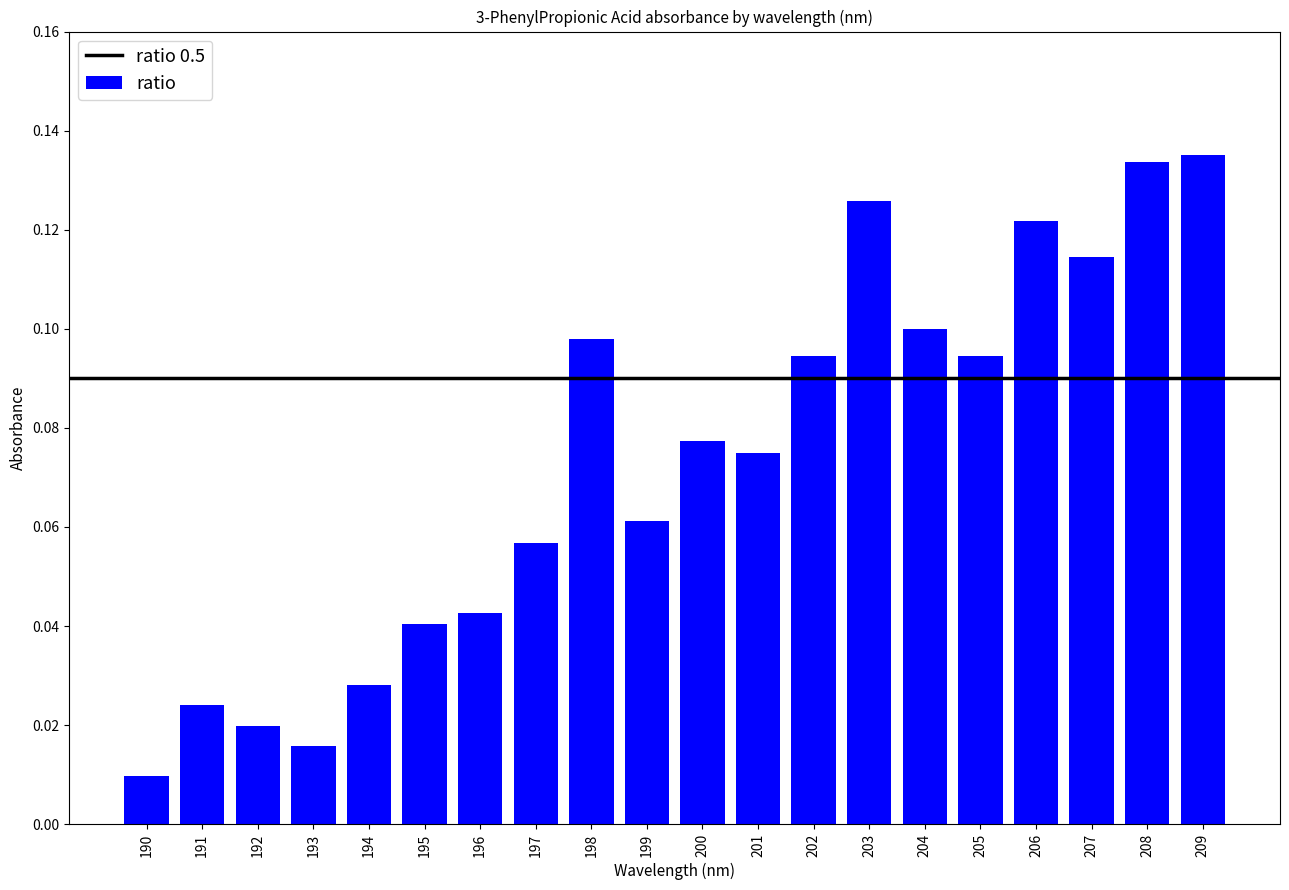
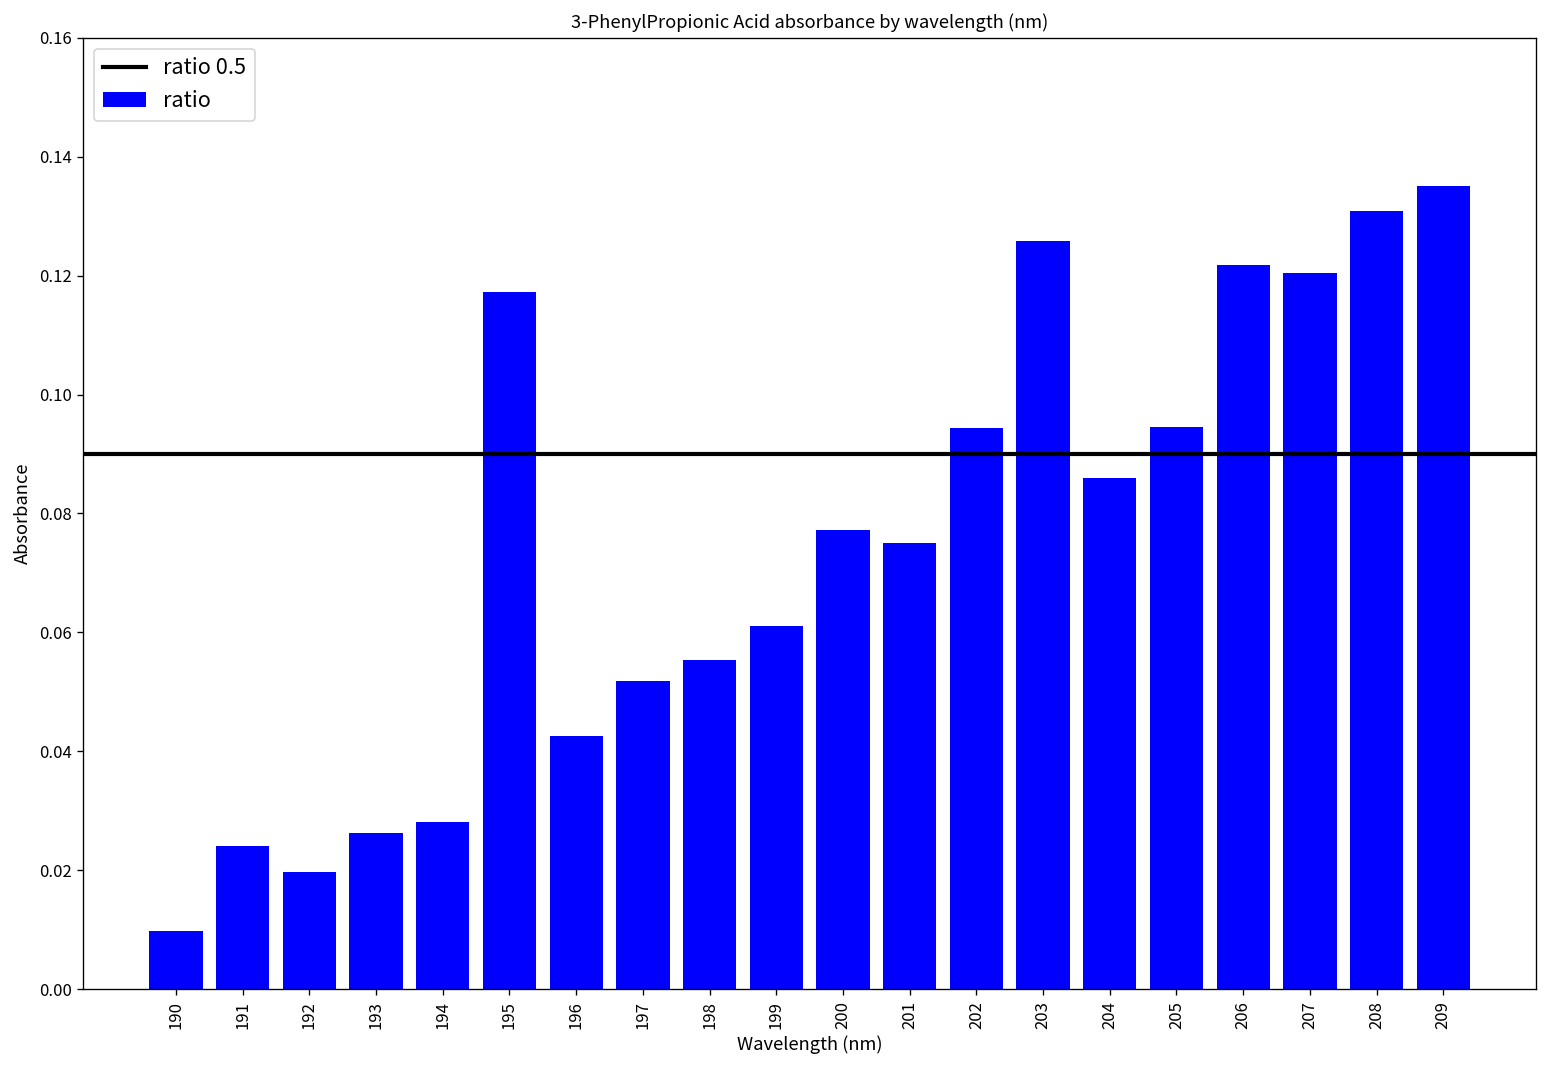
  {
    "190": 0.010,
    "191": 0.024,
    "192": 0.020,
-   "193": 0.016,
+   "193": 0.026,
    "194": 0.028,
-   "195": 0.040,
+   "195": 0.117,
    "196": 0.043,
-   "197": 0.057,
-   "198": 0.098,
+   "197": 0.052,
+   "198": 0.055,
    "199": 0.061,
    "200": 0.077,
    "201": 0.075,
    "202": 0.094,
    "203": 0.126,
-   "204": 0.100,
+   "204": 0.086,
    "205": 0.095,
    "206": 0.122,
-   "207": 0.115,
-   "208": 0.134,
+   "207": 0.120,
+   "208": 0.131,
    "209": 0.135
  }
